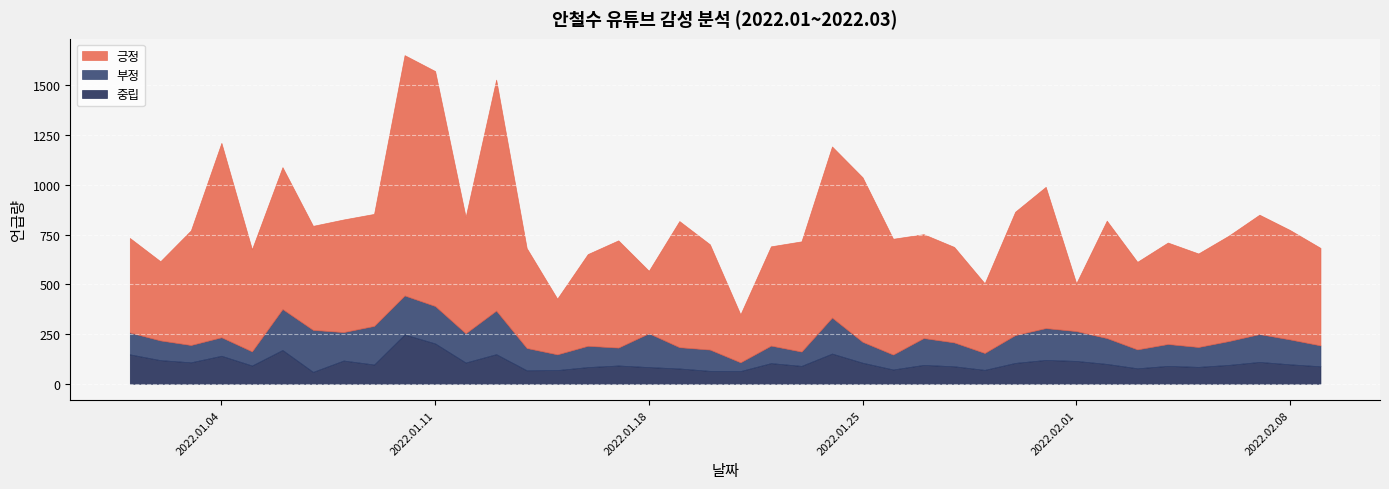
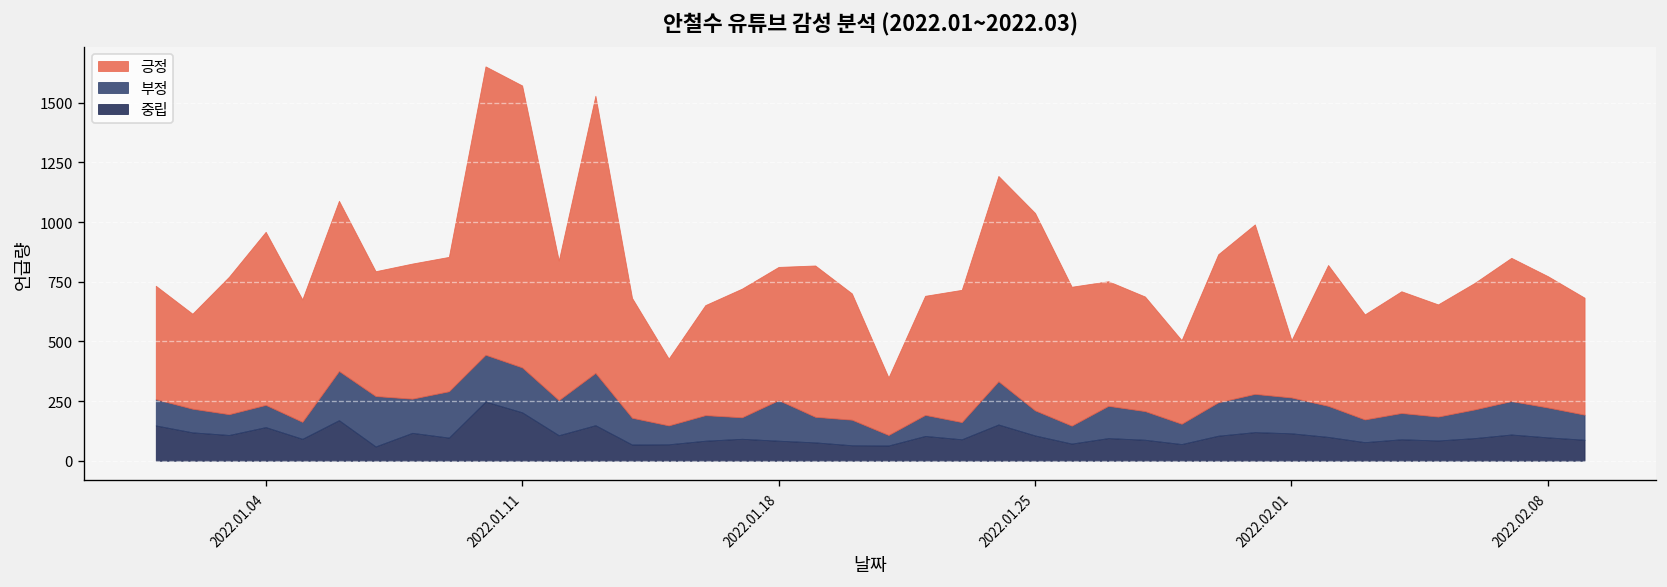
  {
    "긍정": {
-     "2022.01.04": 980,
+     "2022.01.04": 730,
      "2022.01.11": 1180,
-     "2022.01.18": 310,
+     "2022.01.18": 560,
      "2022.01.25": 830,
      "2022.02.01": 240,
      "2022.02.08": 550
    }
  }
